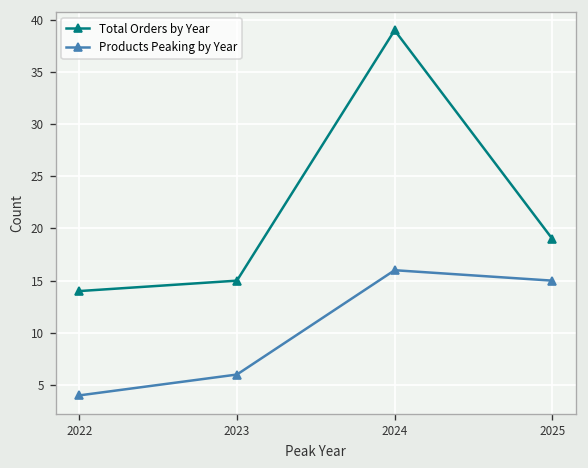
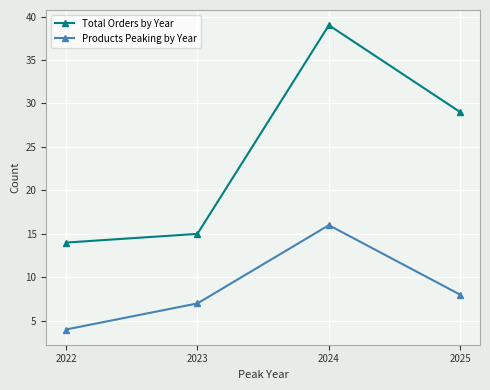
  {
    "Total Orders by Year": {
      "2022": 14,
      "2023": 15,
      "2024": 39,
-     "2025": 19
+     "2025": 29
    },
    "Products Peaking by Year": {
      "2022": 4,
-     "2023": 6,
+     "2023": 7,
      "2024": 16,
-     "2025": 15
+     "2025": 8
    }
  }
